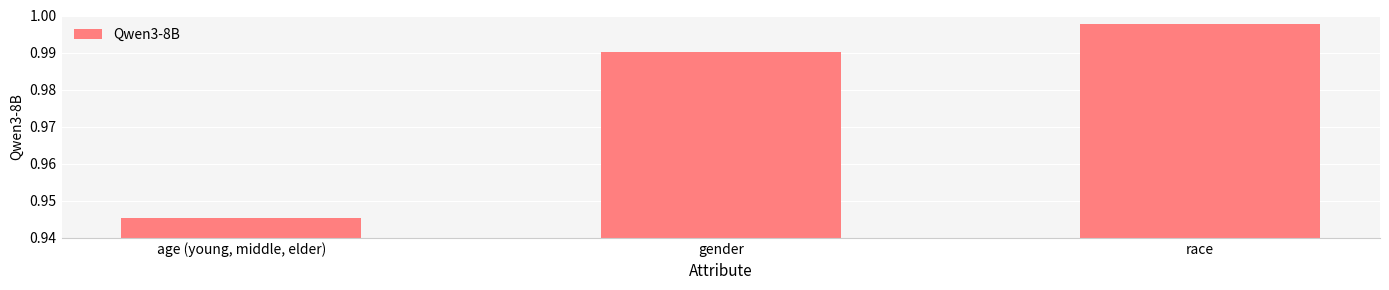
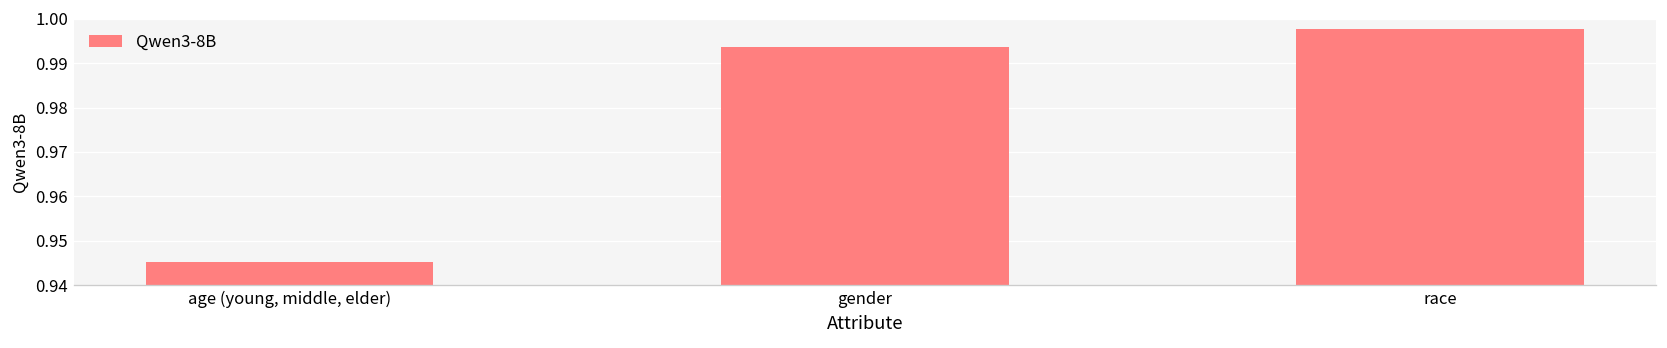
  {
    "age (young, middle, elder)": 0.945,
-   "gender": 0.990,
+   "gender": 0.994,
    "race": 0.998
  }
